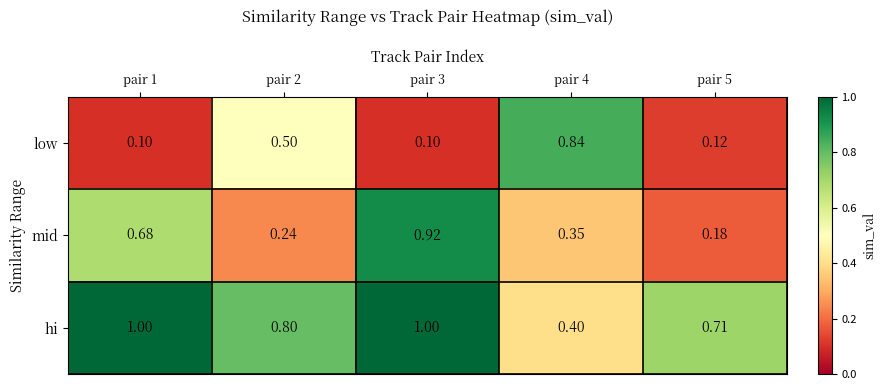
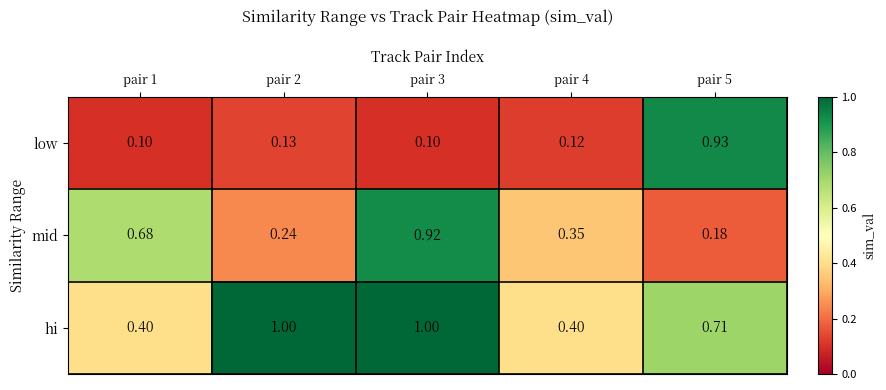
  {
    "low": {
      "pair 1": 0.10,
-     "pair 2": 0.50,
+     "pair 2": 0.13,
      "pair 3": 0.10,
-     "pair 4": 0.84,
-     "pair 5": 0.12
+     "pair 4": 0.12,
+     "pair 5": 0.93
    },
    "mid": {
      "pair 1": 0.68,
      "pair 2": 0.24,
      "pair 3": 0.92,
      "pair 4": 0.35,
      "pair 5": 0.18
    },
    "hi": {
-     "pair 1": 1.00,
-     "pair 2": 0.80,
+     "pair 1": 0.40,
+     "pair 2": 1.00,
      "pair 3": 1.00,
      "pair 4": 0.40,
      "pair 5": 0.71
    }
  }
